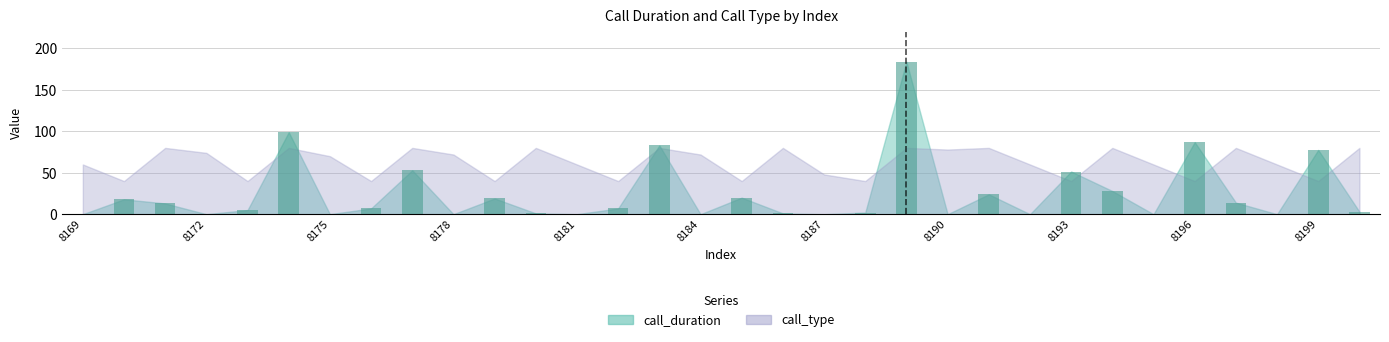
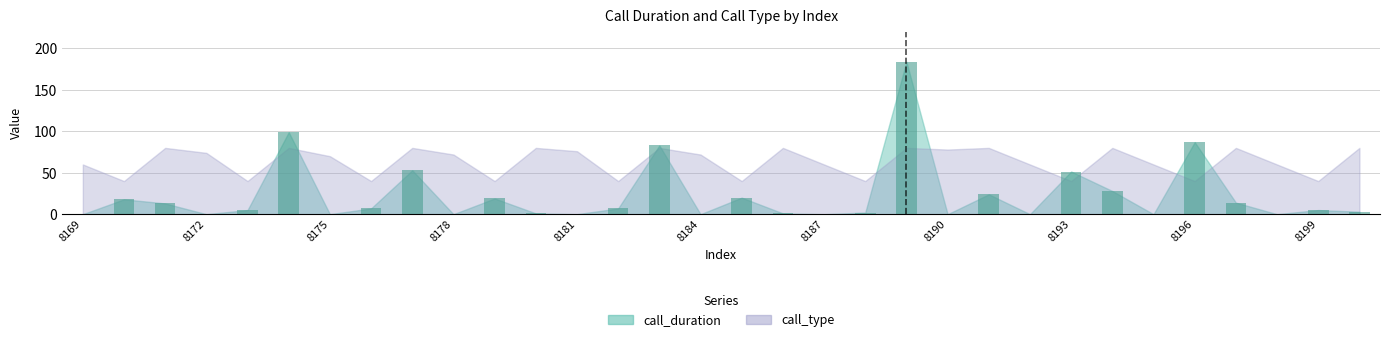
  {
    "call_duration": {
      "8169": 0,
      "8172": 0,
      "8175": 0,
      "8178": 0,
      "8181": 0,
      "8184": 0,
      "8187": 0,
      "8190": 0,
      "8193": 50,
      "8196": 90,
-     "8199": 80
+     "8199": 10
    },
    "call_type": {
      "8169": 60,
      "8172": 70,
      "8175": 70,
      "8178": 70,
-     "8181": 60,
+     "8181": 80,
      "8184": 70,
-     "8187": 50,
+     "8187": 60,
      "8190": 80,
      "8193": 40,
      "8196": 40,
      "8199": 40
    }
  }
